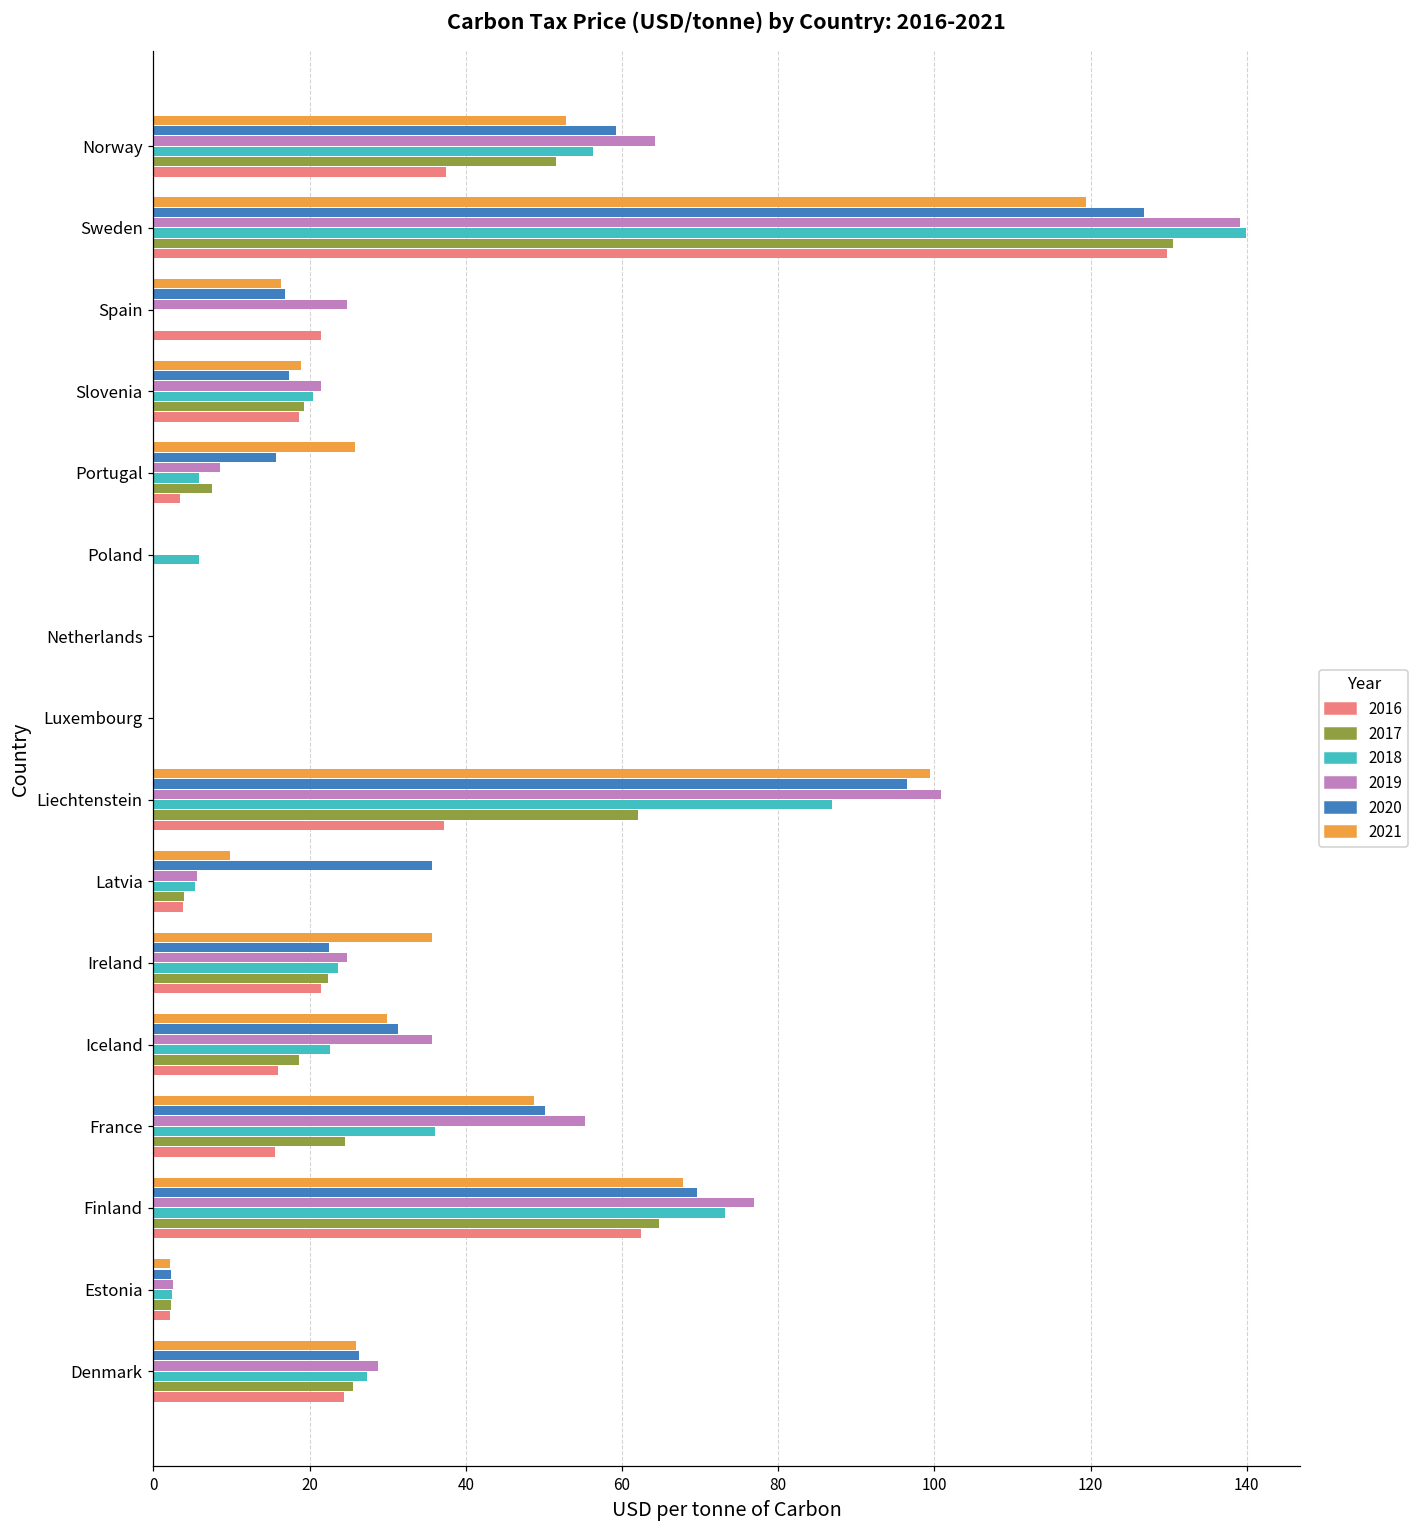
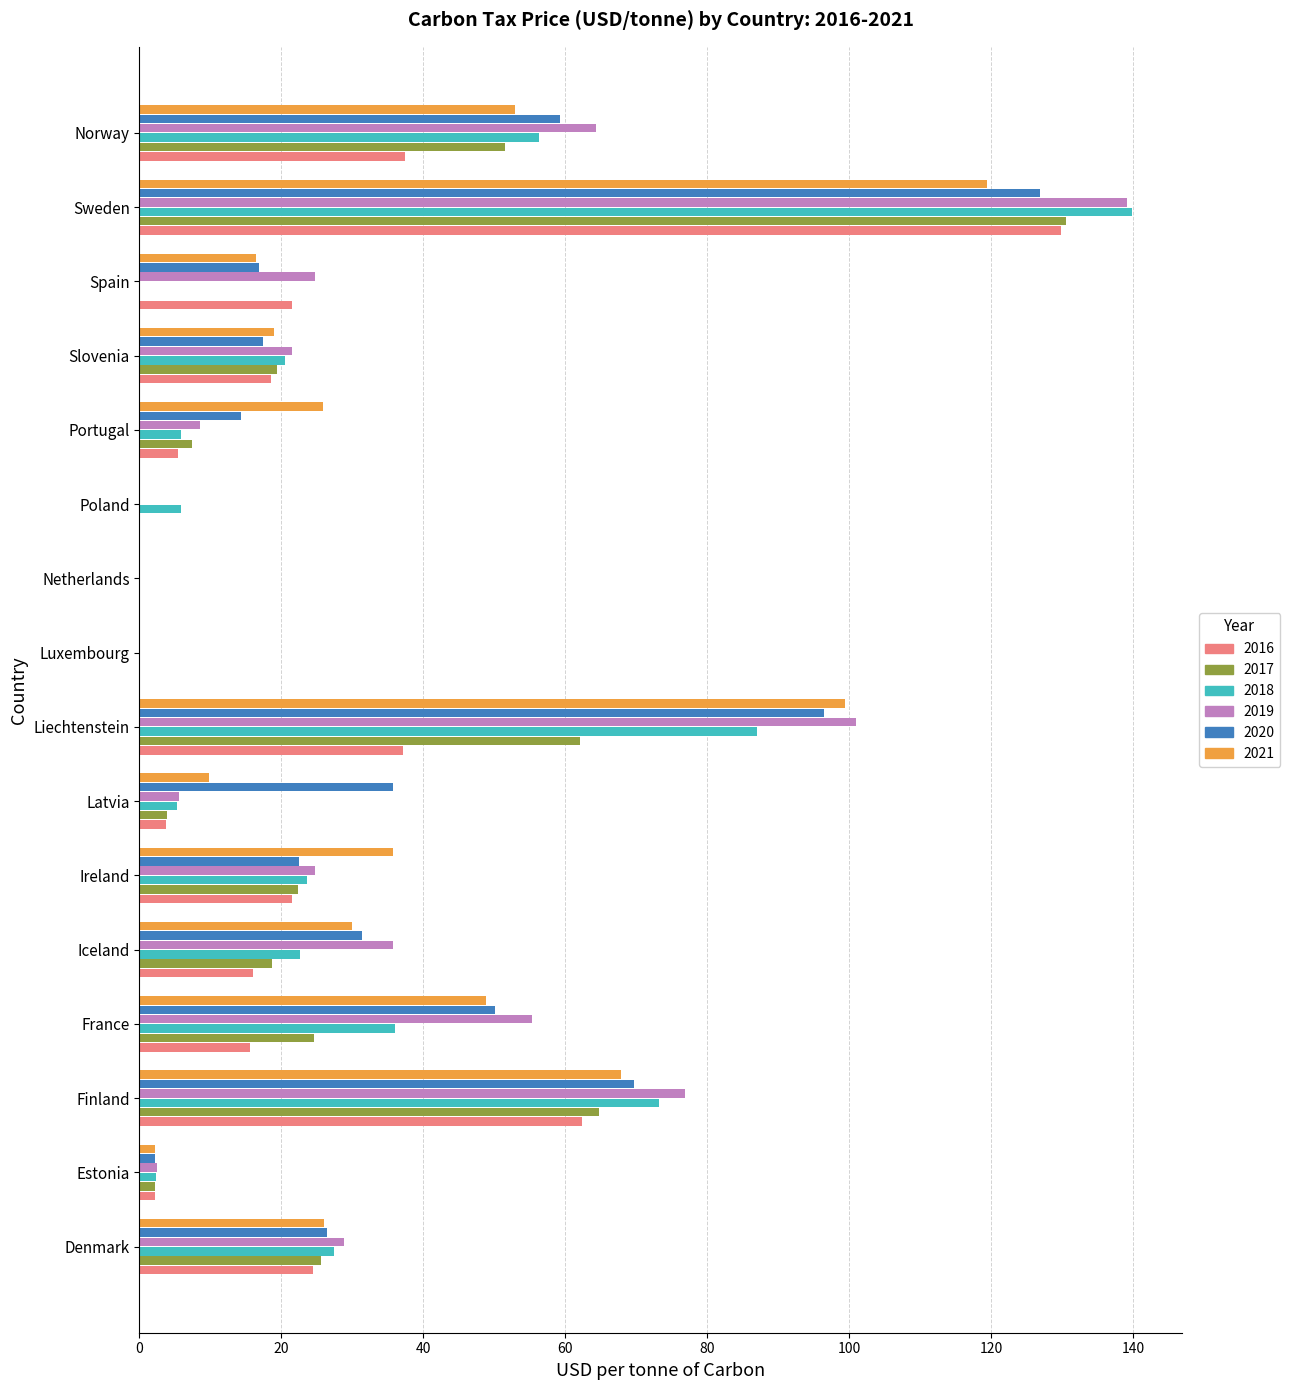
  {
    "2016": {
      "Norway": 37,
      "Sweden": 130,
      "Spain": 22,
      "Slovenia": 19,
-     "Portugal": 3,
+     "Portugal": 5,
      "Netherlands": 0,
      "Luxembourg": 0,
      "Liechtenstein": 37,
      "Latvia": 4,
      "Ireland": 22,
      "Iceland": 16,
      "France": 16,
      "Finland": 62,
      "Estonia": 2,
      "Denmark": 24
    },
    "2017": {
      "Norway": 52,
      "Sweden": 131,
      "Spain": 0,
      "Slovenia": 19,
      "Portugal": 7,
      "Netherlands": 0,
      "Luxembourg": 0,
      "Liechtenstein": 62,
      "Latvia": 4,
      "Ireland": 22,
      "Iceland": 19,
      "France": 25,
      "Finland": 65,
      "Estonia": 2,
      "Denmark": 26
    },
    "2018": {
      "Norway": 56,
      "Sweden": 140,
      "Spain": 0,
      "Slovenia": 20,
      "Portugal": 6,
      "Poland": 6,
      "Netherlands": 0,
      "Luxembourg": 0,
      "Liechtenstein": 87,
      "Latvia": 5,
      "Ireland": 24,
      "Iceland": 23,
      "France": 36,
      "Finland": 73,
      "Estonia": 2,
      "Denmark": 27
    },
    "2019": {
      "Norway": 64,
      "Sweden": 139,
      "Spain": 25,
      "Slovenia": 21,
      "Portugal": 8,
      "Netherlands": 0,
      "Luxembourg": 0,
      "Liechtenstein": 101,
      "Latvia": 6,
      "Ireland": 25,
      "Iceland": 36,
      "France": 55,
      "Finland": 77,
      "Estonia": 2,
      "Denmark": 29
    },
    "2020": {
      "Norway": 59,
      "Sweden": 127,
      "Spain": 17,
      "Slovenia": 17,
-     "Portugal": 16,
+     "Portugal": 14,
      "Netherlands": 0,
      "Luxembourg": 0,
      "Liechtenstein": 96,
      "Latvia": 36,
      "Ireland": 22,
      "Iceland": 31,
      "France": 50,
      "Finland": 70,
      "Estonia": 2,
      "Denmark": 26
    },
    "2021": {
      "Norway": 53,
      "Sweden": 119,
      "Spain": 16,
      "Slovenia": 19,
      "Portugal": 26,
      "Netherlands": 0,
      "Luxembourg": 0,
      "Liechtenstein": 99,
      "Latvia": 10,
      "Ireland": 36,
      "Iceland": 30,
      "France": 49,
      "Finland": 68,
      "Estonia": 2,
      "Denmark": 26
    }
  }
